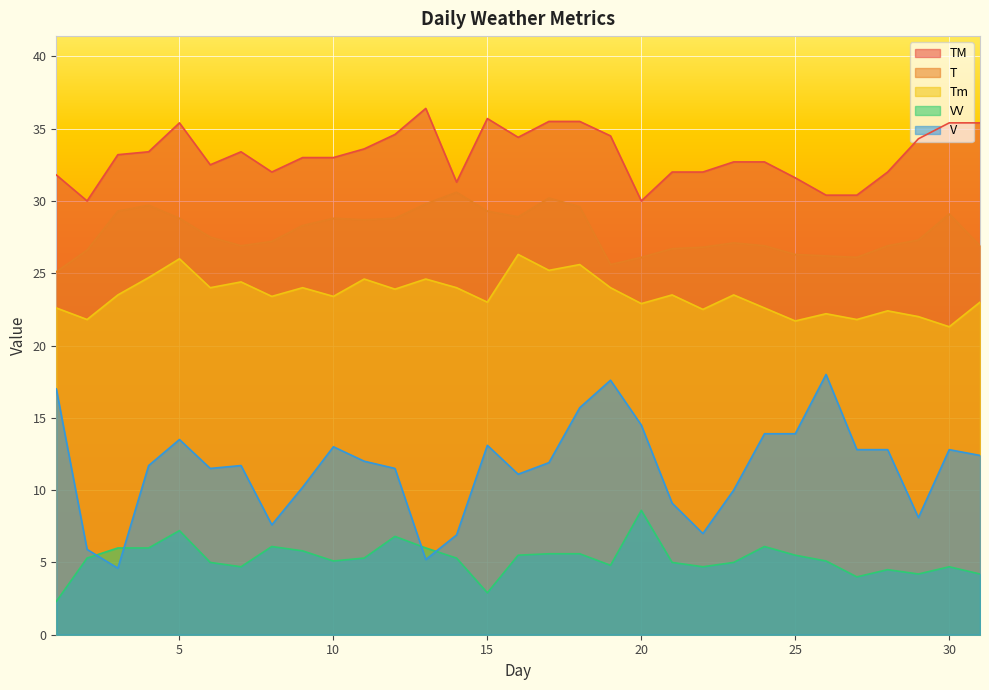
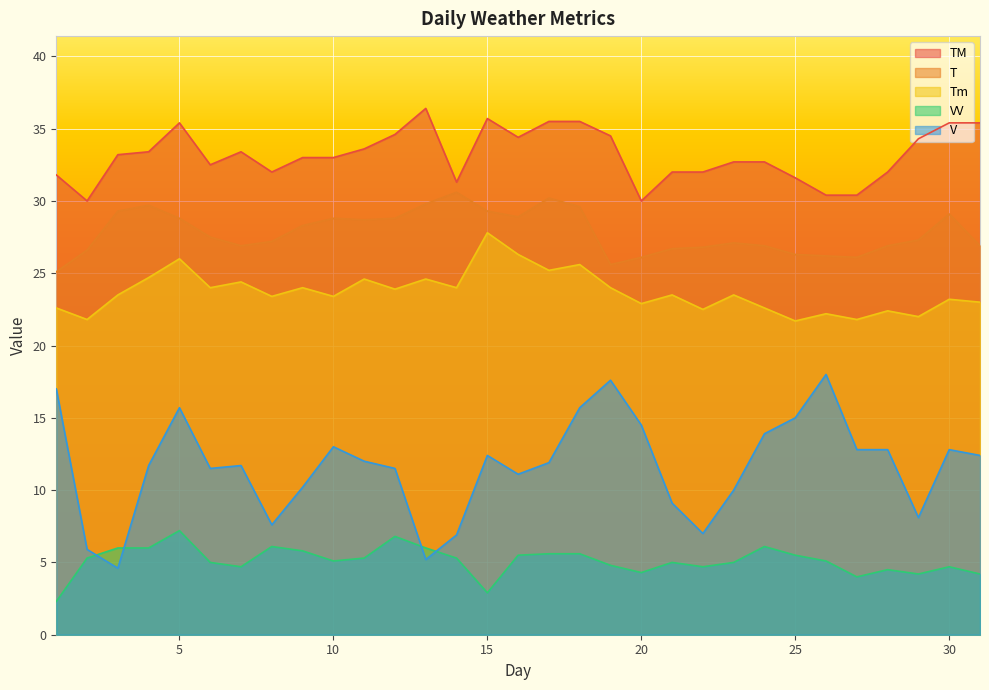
  {
    "Tm": {
      "5": 26.0,
      "10": 23.4,
-     "15": 23.0,
+     "15": 27.8,
      "20": 22.9,
      "25": 21.7,
-     "30": 21.3
+     "30": 23.2
    },
    "VV": {
      "5": 7.2,
      "10": 5.1,
      "15": 2.9,
-     "20": 8.6,
+     "20": 4.3,
      "25": 5.5,
      "30": 4.7
    },
    "V": {
-     "5": 13.5,
+     "5": 15.7,
      "10": 13.0,
-     "15": 13.1,
+     "15": 12.4,
      "20": 14.5,
-     "25": 13.9,
+     "25": 15.0,
      "30": 12.8
    }
  }
